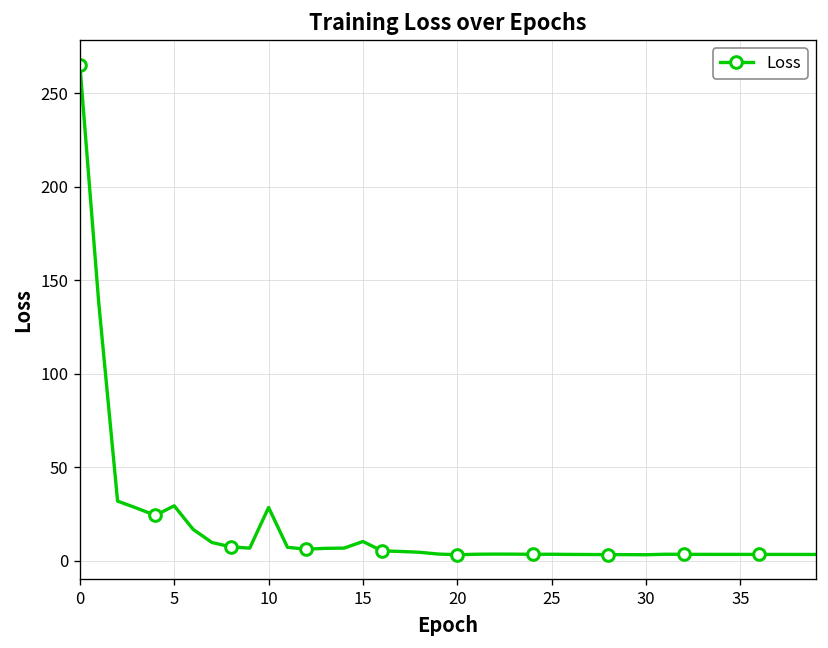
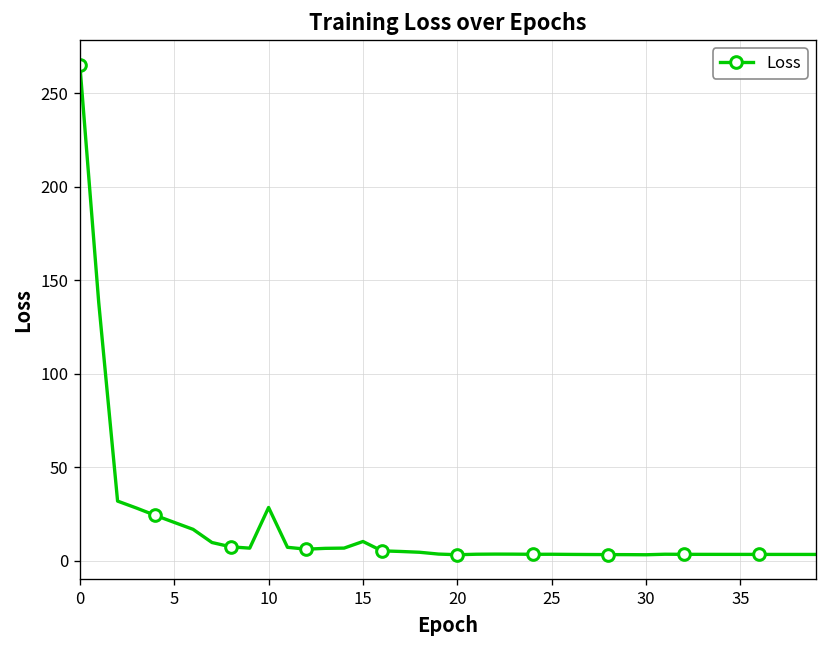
  {
    "0": 265,
-   "5": 29,
+   "5": 20,
    "10": 28,
    "15": 10,
    "20": 3,
    "25": 3,
    "30": 3,
    "35": 3
  }
